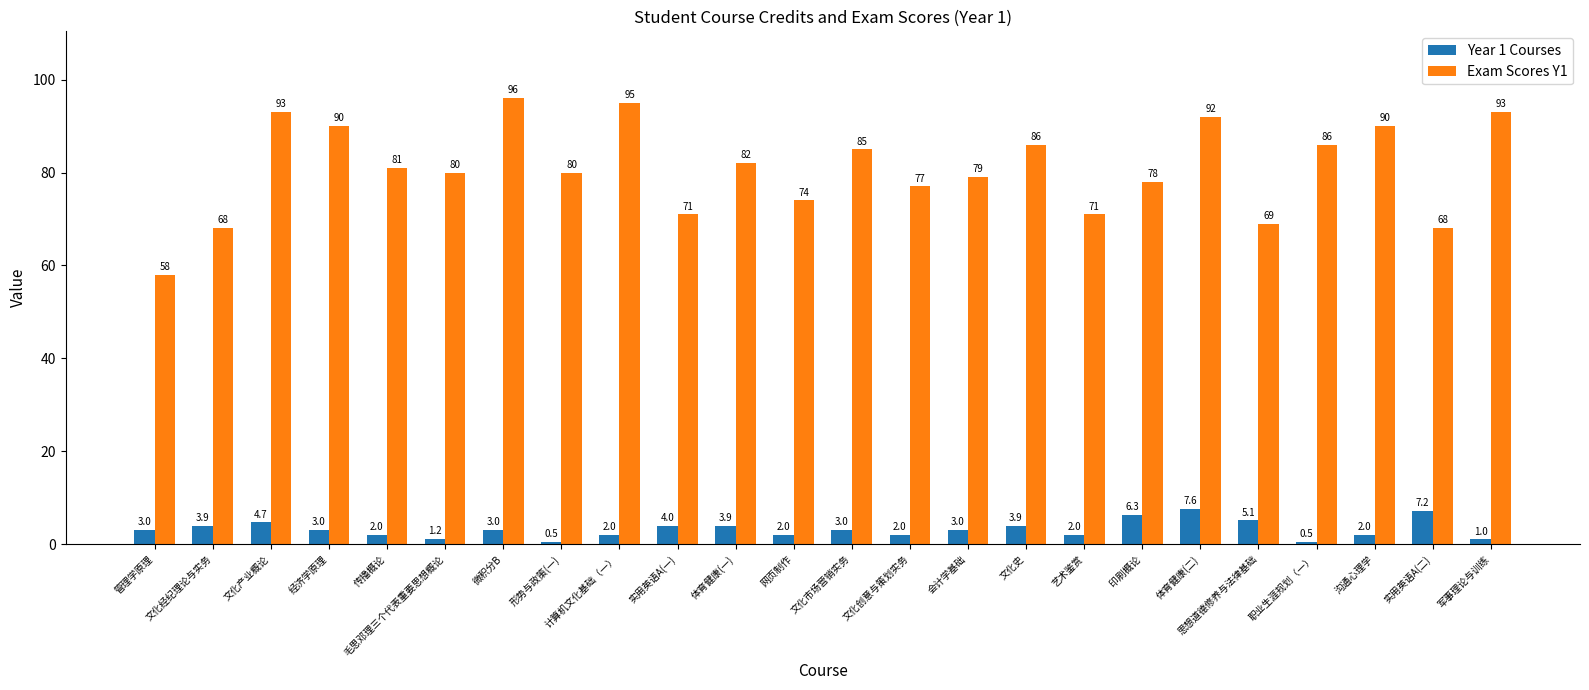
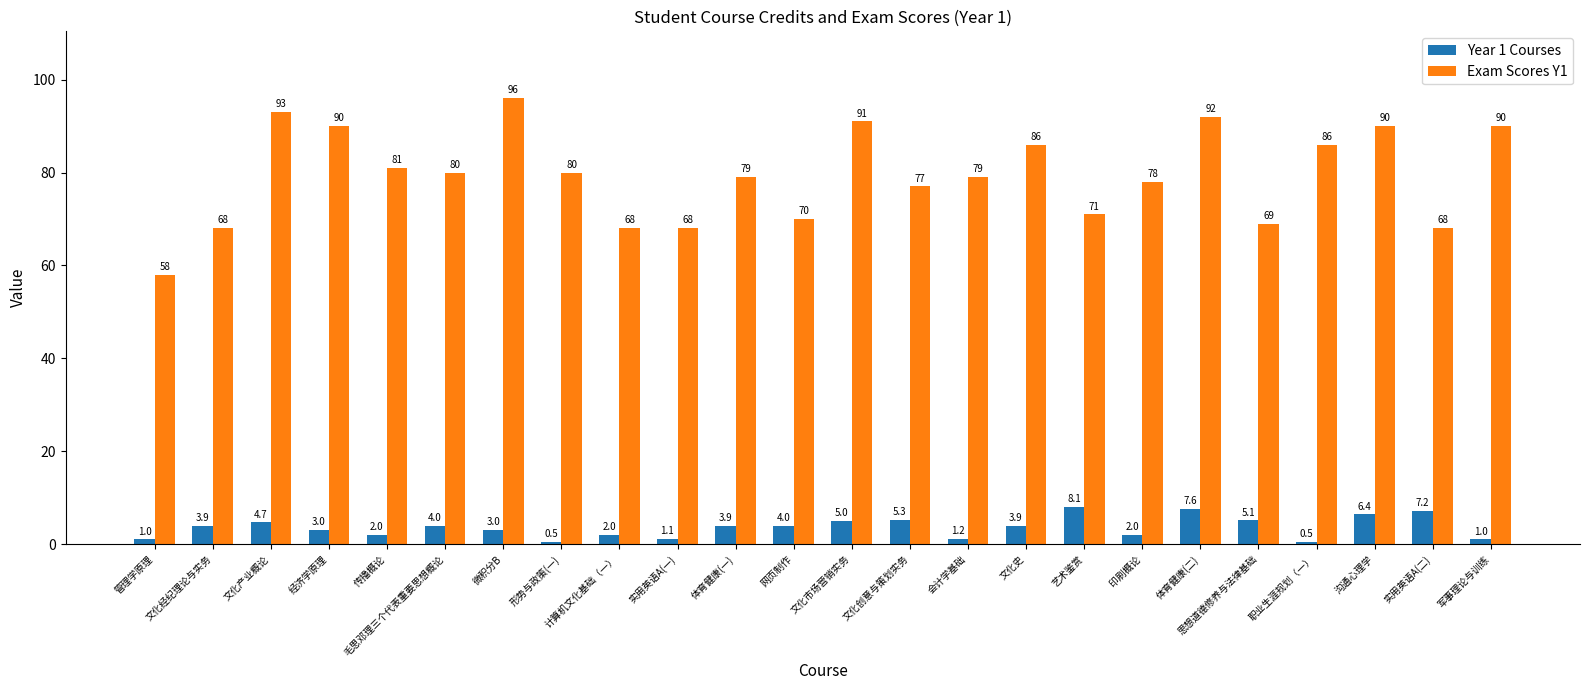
  {
    "Year 1 Courses": {
-     "管理学原理": 3.0,
+     "管理学原理": 1.0,
      "文化经纪理论与实务": 3.9,
      "文化产业概论": 4.7,
      "经济学原理": 3.0,
      "传播概论": 2.0,
-     "毛思邓理三个代表重要思想概论": 1.2,
+     "毛思邓理三个代表重要思想概论": 4.0,
      "微积分B": 3.0,
      "形势与政策(一)": 0.5,
      "计算机文化基础（一）": 2.0,
-     "实用英语A(一)": 4.0,
+     "实用英语A(一)": 1.1,
      "体育健康(一)": 3.9,
-     "网页制作": 2.0,
-     "文化市场营销实务": 3.0,
-     "文化创意与策划实务": 2.0,
-     "会计学基础": 3.0,
+     "网页制作": 4.0,
+     "文化市场营销实务": 5.0,
+     "文化创意与策划实务": 5.3,
+     "会计学基础": 1.2,
      "文化史": 3.9,
-     "艺术鉴赏": 2.0,
-     "印刷概论": 6.3,
+     "艺术鉴赏": 8.1,
+     "印刷概论": 2.0,
      "体育健康(二)": 7.6,
      "思想道德修养与法律基础": 5.1,
      "职业生涯规划（一）": 0.5,
-     "沟通心理学": 2.0,
+     "沟通心理学": 6.4,
      "实用英语A(二)": 7.2,
      "军事理论与训练": 1.0
    },
    "Exam Scores Y1": {
      "管理学原理": 58,
      "文化经纪理论与实务": 68,
      "文化产业概论": 93,
      "经济学原理": 90,
      "传播概论": 81,
      "毛思邓理三个代表重要思想概论": 80,
      "微积分B": 96,
      "形势与政策(一)": 80,
-     "计算机文化基础（一）": 95,
-     "实用英语A(一)": 71,
-     "体育健康(一)": 82,
-     "网页制作": 74,
-     "文化市场营销实务": 85,
+     "计算机文化基础（一）": 68,
+     "实用英语A(一)": 68,
+     "体育健康(一)": 79,
+     "网页制作": 70,
+     "文化市场营销实务": 91,
      "文化创意与策划实务": 77,
      "会计学基础": 79,
      "文化史": 86,
      "艺术鉴赏": 71,
      "印刷概论": 78,
      "体育健康(二)": 92,
      "思想道德修养与法律基础": 69,
      "职业生涯规划（一）": 86,
      "沟通心理学": 90,
      "实用英语A(二)": 68,
-     "军事理论与训练": 93
+     "军事理论与训练": 90
    }
  }
